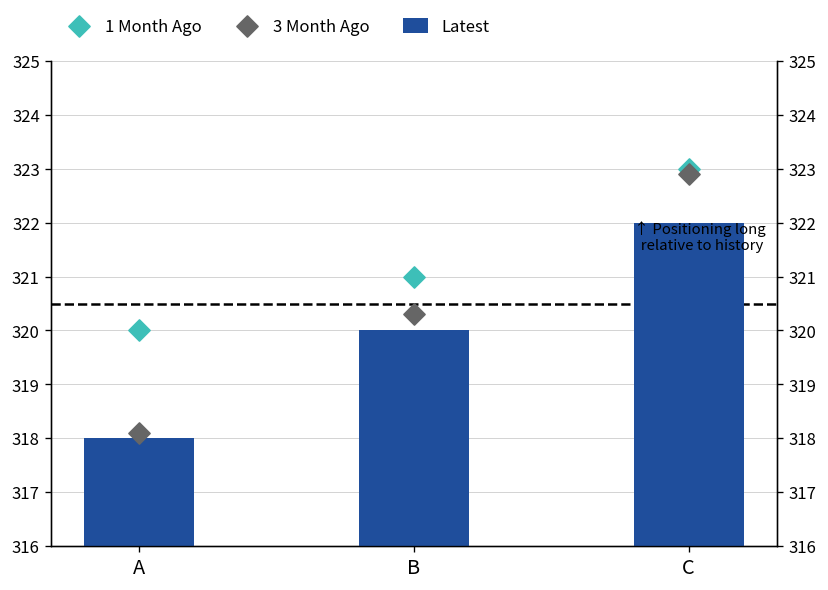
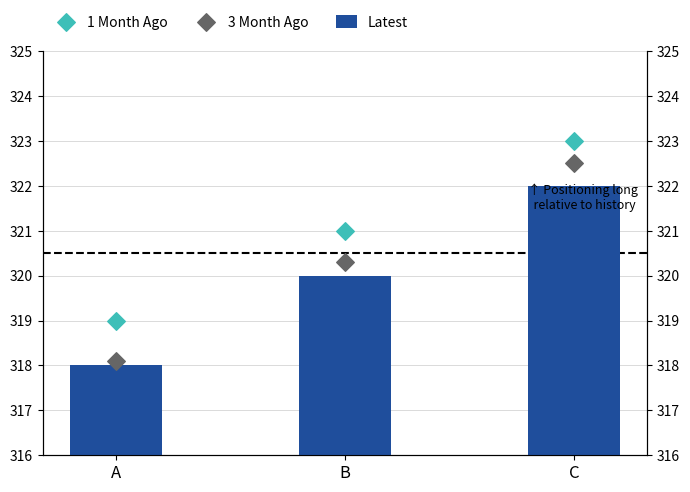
  {
    "1 Month Ago": {
-     "A": 320
+     "A": 319
    },
    "Latest": {
      "A": 318.0,
      "B": 320.0,
      "C": 322.0
    },
    "3 Month Ago": {
-     "C": 322.9
+     "C": 322.5
    }
  }
